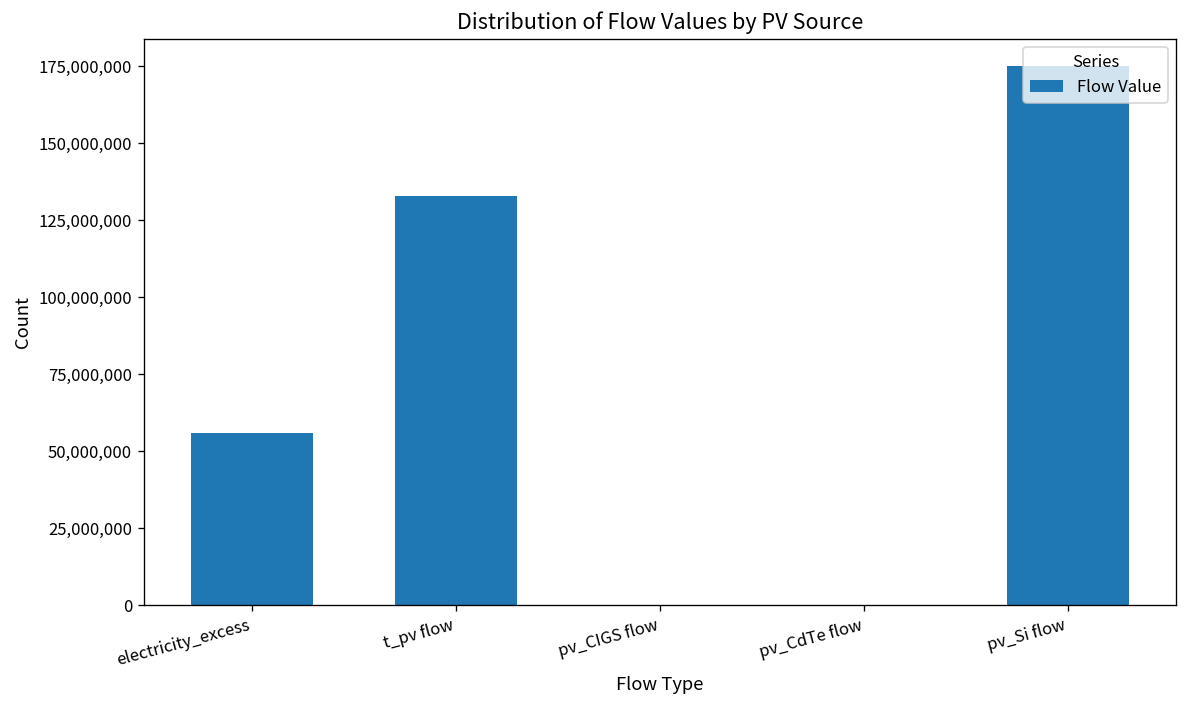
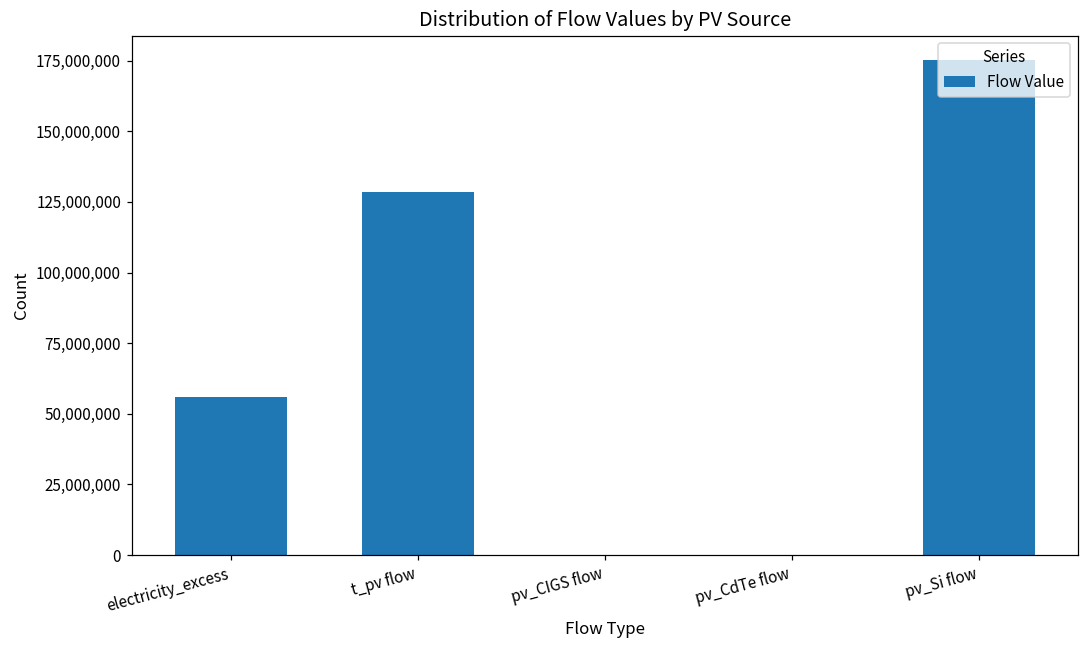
  {
    "electricity_excess": "56,000,000",
-   "t_pv flow": "133,000,000",
+   "t_pv flow": "129,000,000",
    "pv_CIGS flow": "0",
    "pv_CdTe flow": "0"
  }
